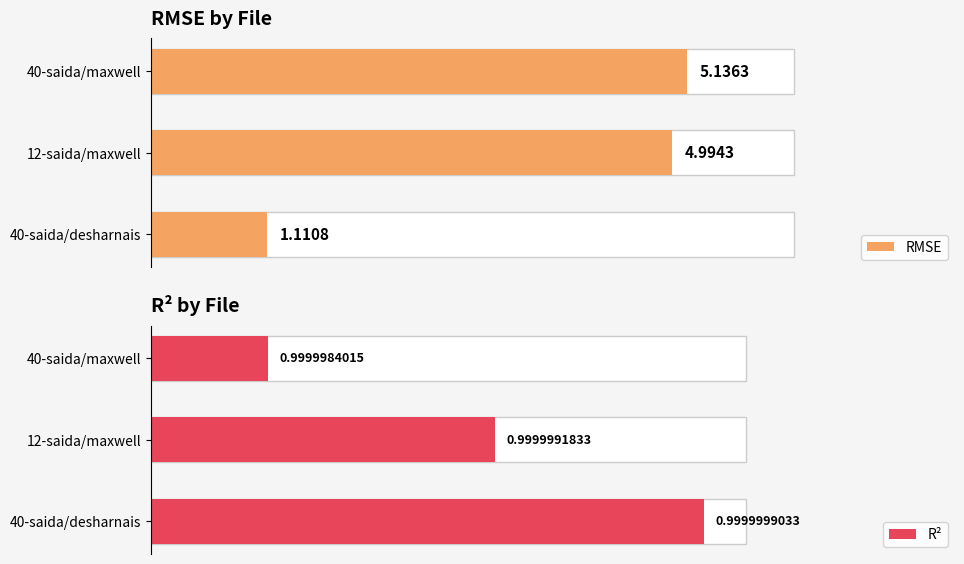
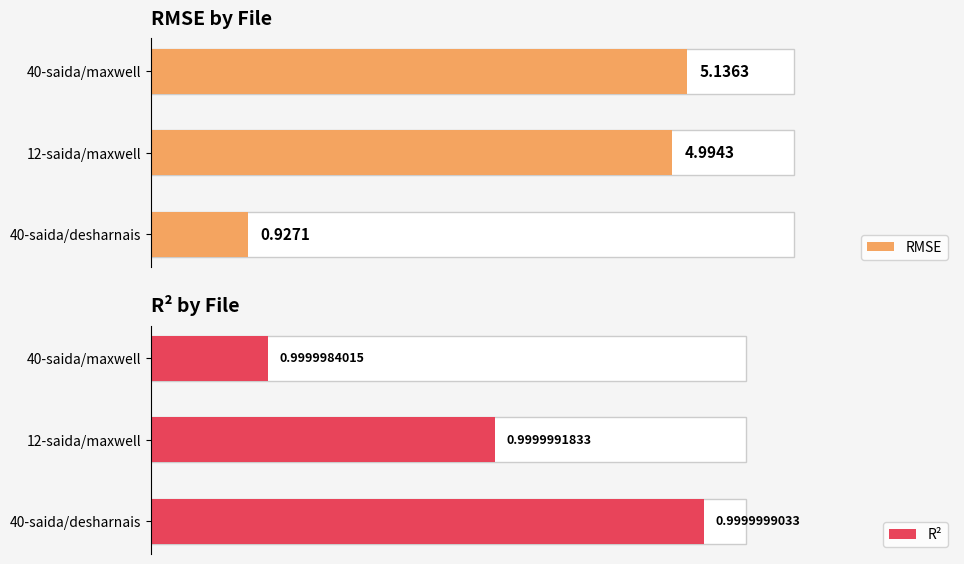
  {
    "RMSE by File": {
      "RMSE": {
-       "40-saida/desharnais": 1.1108
+       "40-saida/desharnais": 0.9271
      }
    }
  }
